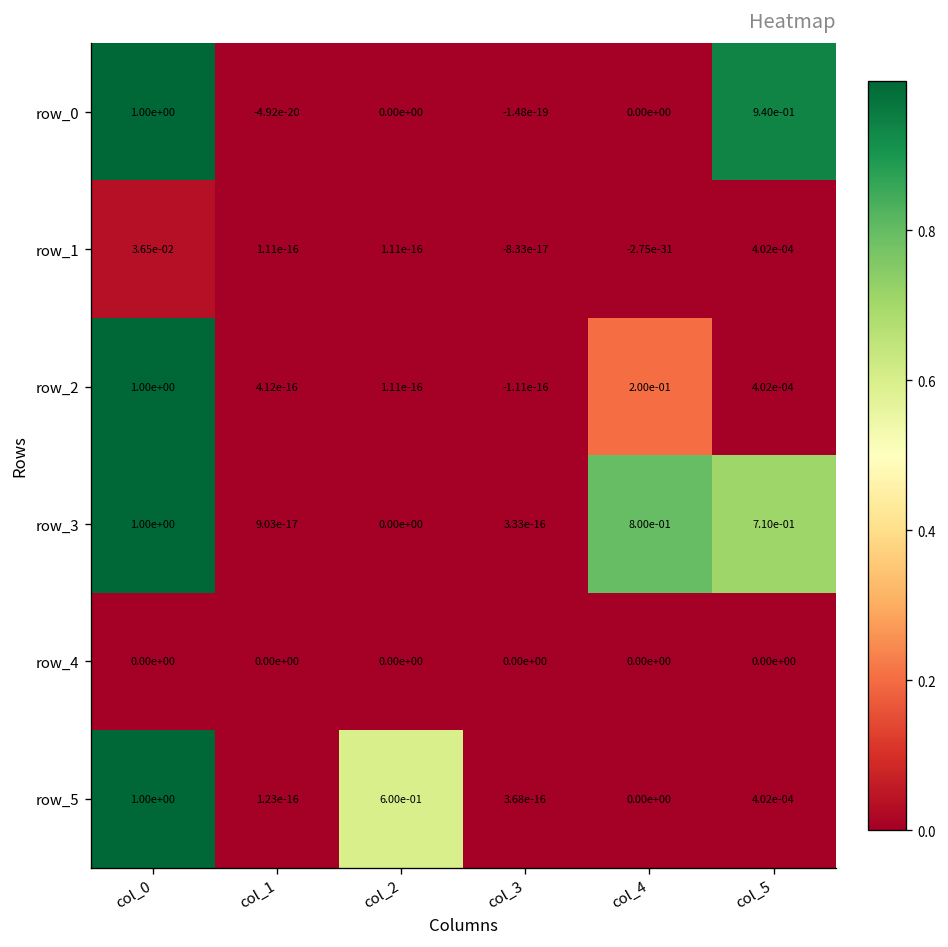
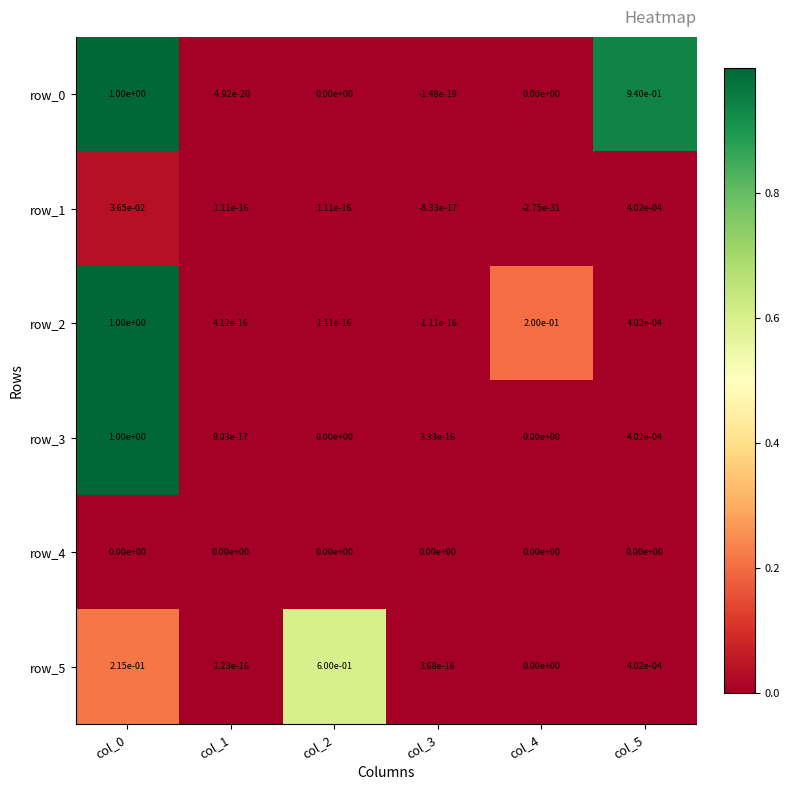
  {
    "row_0": {
      "col_0": "1.00e+00",
      "col_1": "-4.92e-20",
      "col_2": "0.00e+00",
      "col_3": "-1.48e-19",
      "col_4": "0.00e+00",
      "col_5": "9.40e-01"
    },
    "row_1": {
      "col_0": "3.65e-02",
      "col_1": "1.11e-16",
      "col_2": "1.11e-16",
      "col_3": "-8.33e-17",
      "col_4": "-2.75e-31",
      "col_5": "4.02e-04"
    },
    "row_2": {
      "col_0": "1.00e+00",
      "col_1": "4.12e-16",
      "col_2": "1.11e-16",
      "col_3": "-1.11e-16",
      "col_4": "2.00e-01",
      "col_5": "4.02e-04"
    },
    "row_3": {
      "col_0": "1.00e+00",
      "col_1": "9.03e-17",
      "col_2": "0.00e+00",
      "col_3": "3.33e-16",
-     "col_4": "8.00e-01",
-     "col_5": "7.10e-01"
+     "col_4": "0.00e+00",
+     "col_5": "4.02e-04"
    },
    "row_4": {
      "col_0": "0.00e+00",
      "col_1": "0.00e+00",
      "col_2": "0.00e+00",
      "col_3": "0.00e+00",
      "col_4": "0.00e+00",
      "col_5": "0.00e+00"
    },
    "row_5": {
-     "col_0": "1.00e+00",
+     "col_0": "2.15e-01",
      "col_1": "1.23e-16",
      "col_2": "6.00e-01",
      "col_3": "3.68e-16",
      "col_4": "0.00e+00",
      "col_5": "4.02e-04"
    }
  }
